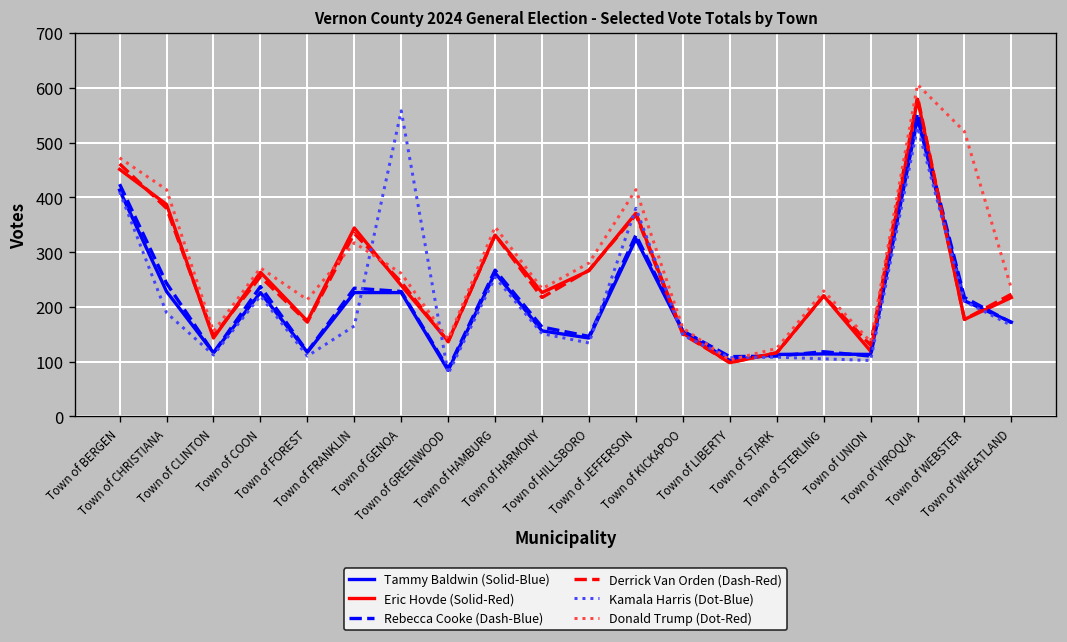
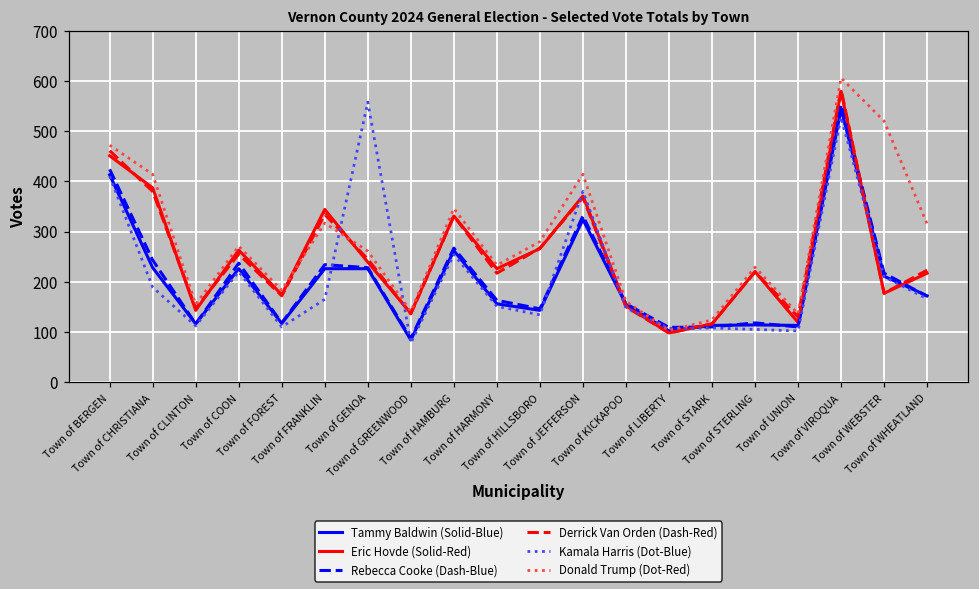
  {
    "Kamala Harris (Dot-Blue)": {
      "Town of CHRISTIANA": 190,
      "Town of COON": 220,
      "Town of FOREST": 110,
      "Town of FRANKLIN": 170,
      "Town of GENOA": 560,
      "Town of GREENWOOD": 80,
      "Town of HAMBURG": 250,
      "Town of HILLSBORO": 130,
      "Town of JEFFERSON": 380,
      "Town of STERLING": 110,
      "Town of UNION": 100,
      "Town of VIROQUA": 530
    },
    "Donald Trump (Dot-Red)": {
      "Town of BERGEN": 470,
      "Town of CHRISTIANA": 410,
      "Town of CLINTON": 160,
      "Town of COON": 270,
-     "Town of FOREST": 210,
+     "Town of FOREST": 180,
      "Town of FRANKLIN": 320,
      "Town of GENOA": 260,
      "Town of HAMBURG": 350,
      "Town of HARMONY": 230,
      "Town of HILLSBORO": 280,
      "Town of JEFFERSON": 410,
      "Town of STARK": 120,
      "Town of STERLING": 230,
      "Town of UNION": 140,
      "Town of VIROQUA": 610,
      "Town of WEBSTER": 520,
-     "Town of WHEATLAND": 230
+     "Town of WHEATLAND": 320
    }
  }
